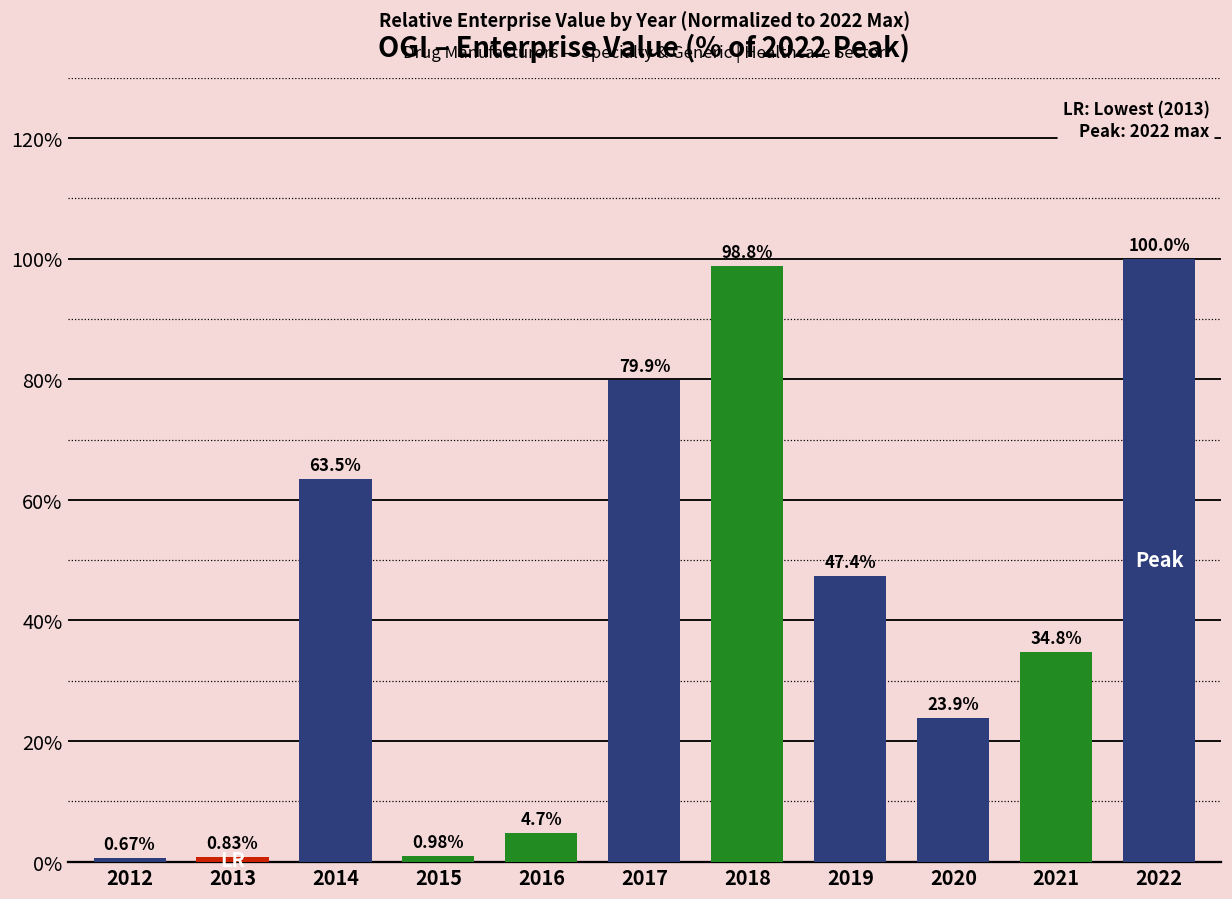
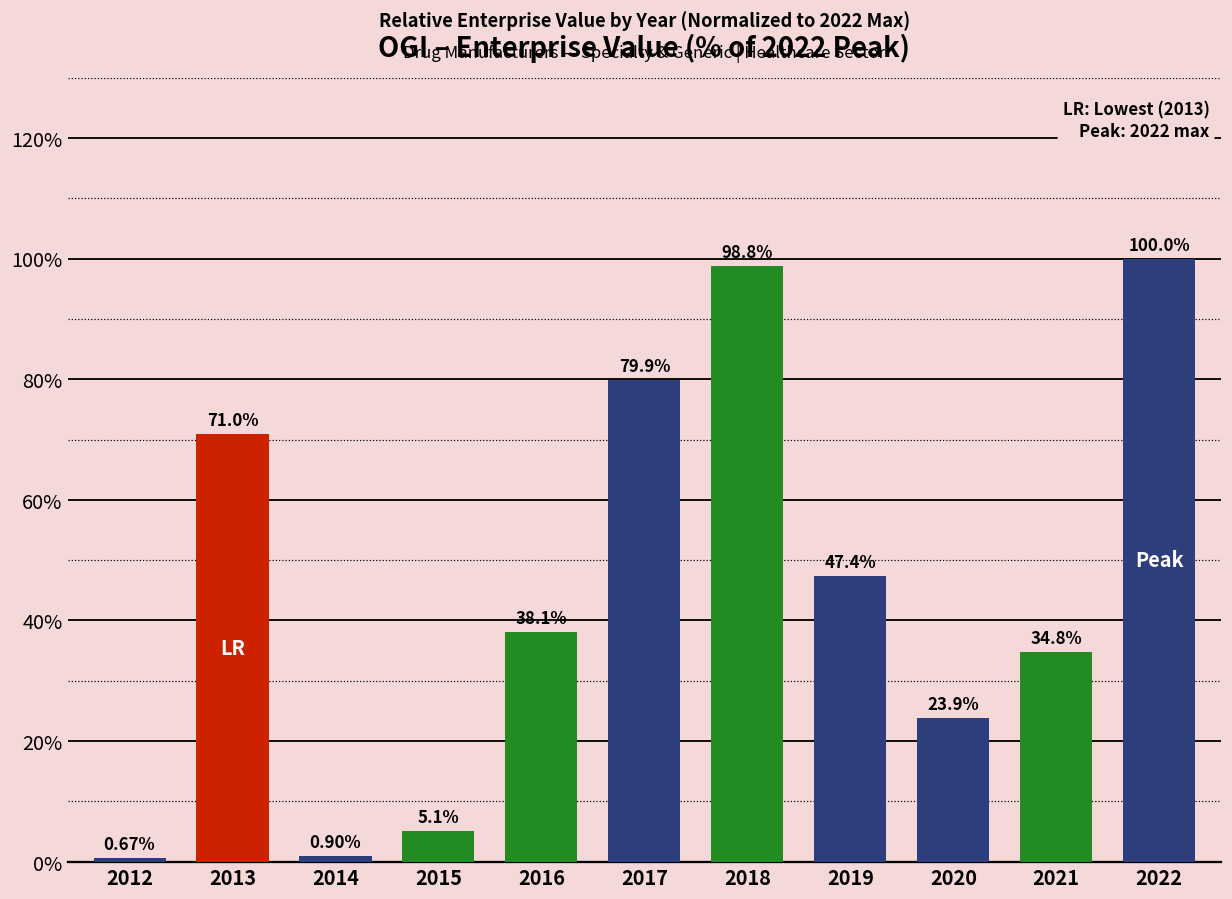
  {
    "2012": "0.67%",
-   "2013": "0.83%",
-   "2014": "63.5%",
-   "2015": "0.98%",
-   "2016": "4.7%",
+   "2013": "71.0%",
+   "2014": "0.90%",
+   "2015": "5.1%",
+   "2016": "38.1%",
    "2017": "79.9%",
    "2018": "98.8%",
    "2019": "47.4%",
    "2020": "23.9%",
    "2021": "34.8%",
    "2022": "100.0%"
  }
